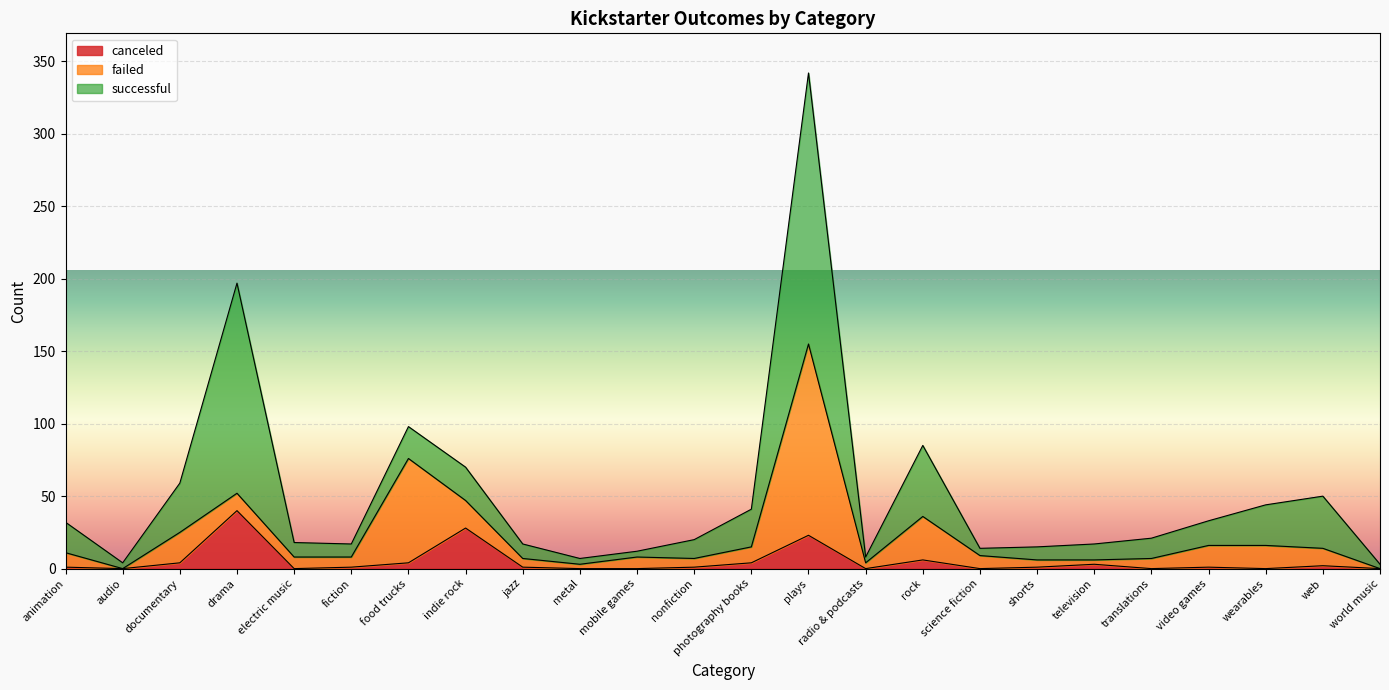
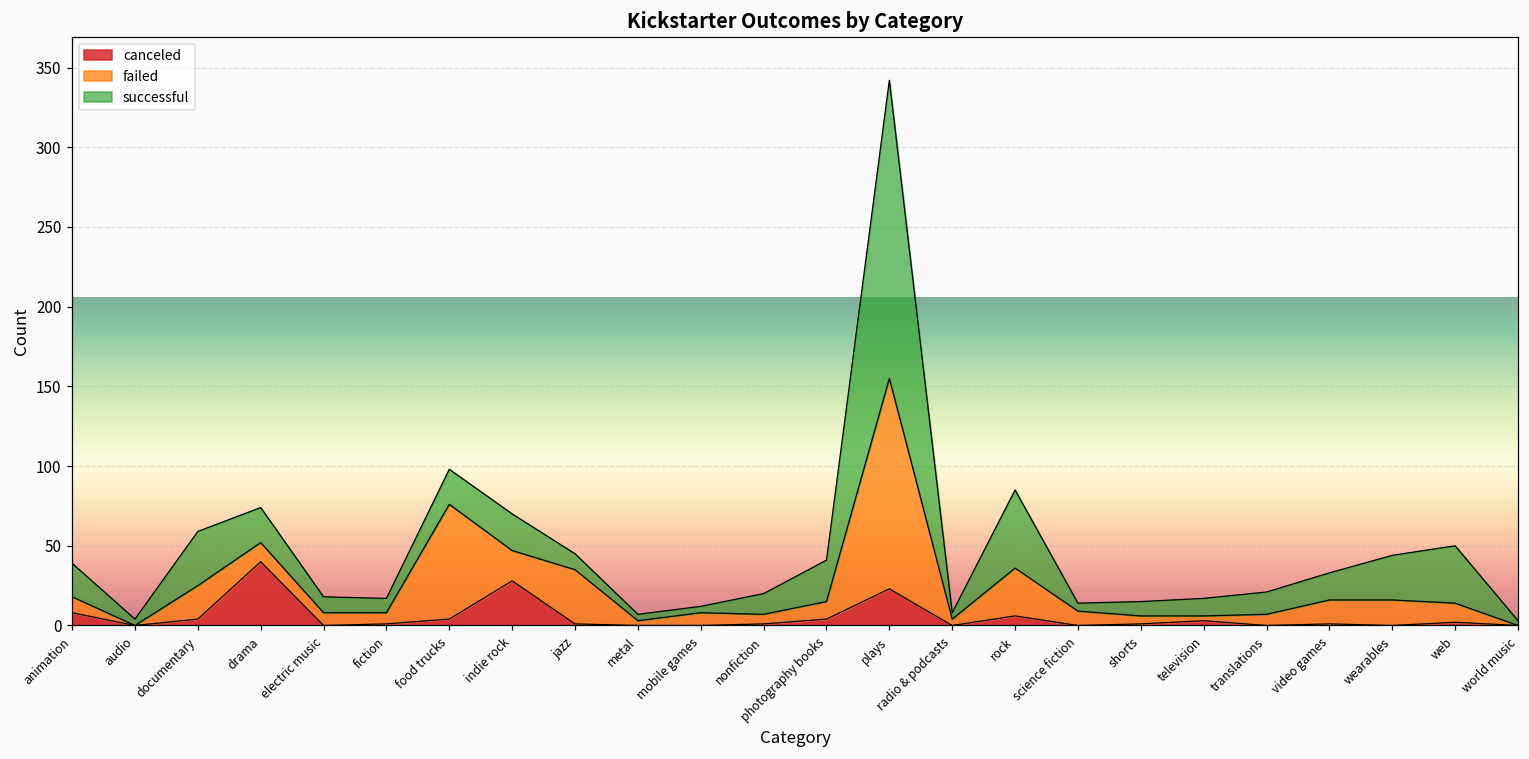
  {
    "canceled": {
-     "animation": 1,
+     "animation": 8,
      "documentary": 4,
      "drama": 40,
      "electric music": 0,
      "fiction": 1,
      "food trucks": 4,
      "indie rock": 28,
      "jazz": 1,
      "metal": 0,
      "mobile games": 0,
      "nonfiction": 1,
      "photography books": 4,
      "plays": 23,
      "radio & podcasts": 0,
      "rock": 6,
      "science fiction": 0,
      "shorts": 1,
      "television": 3,
      "translations": 0,
      "video games": 1,
      "wearables": 0,
      "web": 2
    },
    "failed": {
      "animation": 10,
      "documentary": 21,
      "drama": 12,
      "electric music": 8,
      "fiction": 7,
      "food trucks": 72,
      "indie rock": 19,
-     "jazz": 6,
+     "jazz": 34,
      "metal": 3,
      "mobile games": 8,
      "nonfiction": 6,
      "photography books": 11,
      "plays": 132,
      "radio & podcasts": 4,
      "rock": 30,
      "science fiction": 9,
      "shorts": 5,
      "television": 3,
      "translations": 7,
      "video games": 15,
      "wearables": 16,
      "web": 12
    },
    "successful": {
      "animation": 21,
      "audio": 4,
      "documentary": 34,
-     "drama": 145,
+     "drama": 22,
      "electric music": 10,
      "fiction": 9,
      "food trucks": 22,
      "indie rock": 23,
      "jazz": 10,
      "metal": 4,
      "mobile games": 4,
      "nonfiction": 13,
      "photography books": 26,
      "plays": 187,
      "radio & podcasts": 4,
      "rock": 49,
      "science fiction": 5,
      "shorts": 9,
      "television": 11,
      "translations": 14,
      "video games": 17,
      "wearables": 28,
      "web": 36,
      "world music": 3
    }
  }
